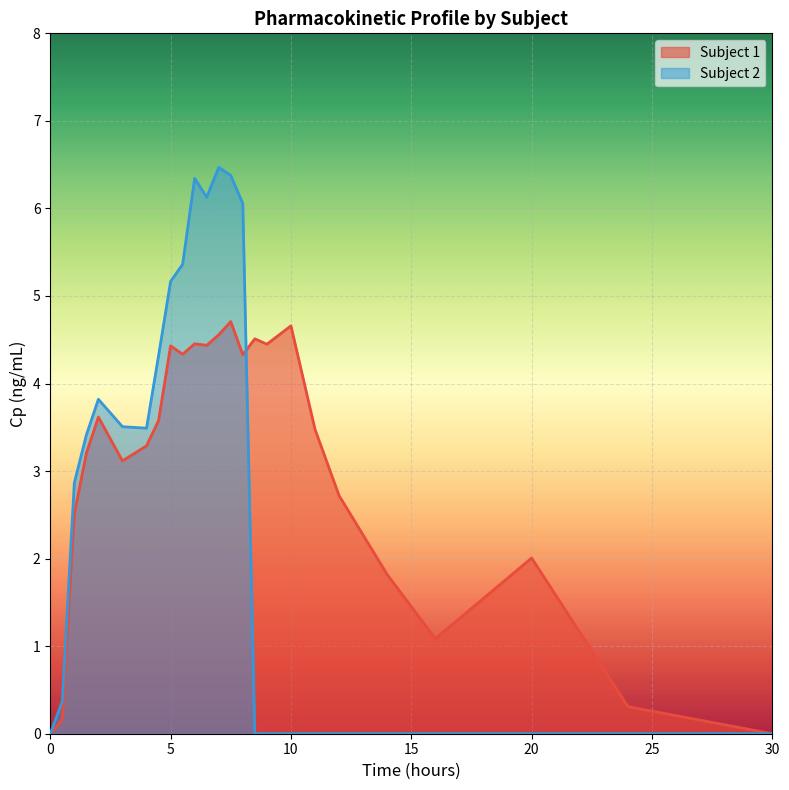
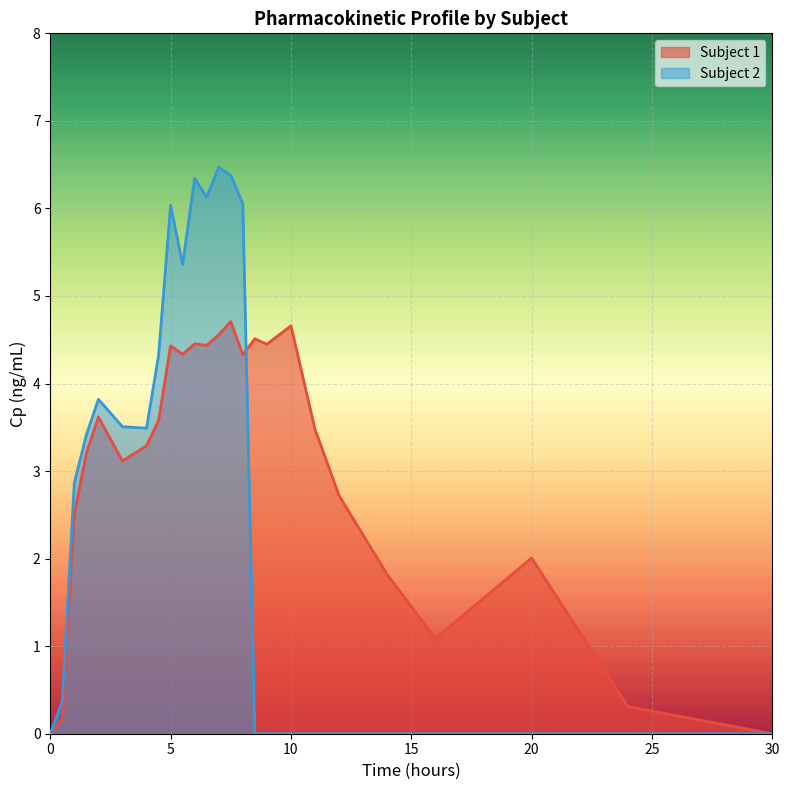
  {
    "Subject 1": {
      "5": 4.4,
      "10": 4.7,
      "20": 2.0
    },
    "Subject 2": {
-     "5": 5.2,
+     "5": 6.0,
      "10": 0.0,
      "20": 0.0
    }
  }
